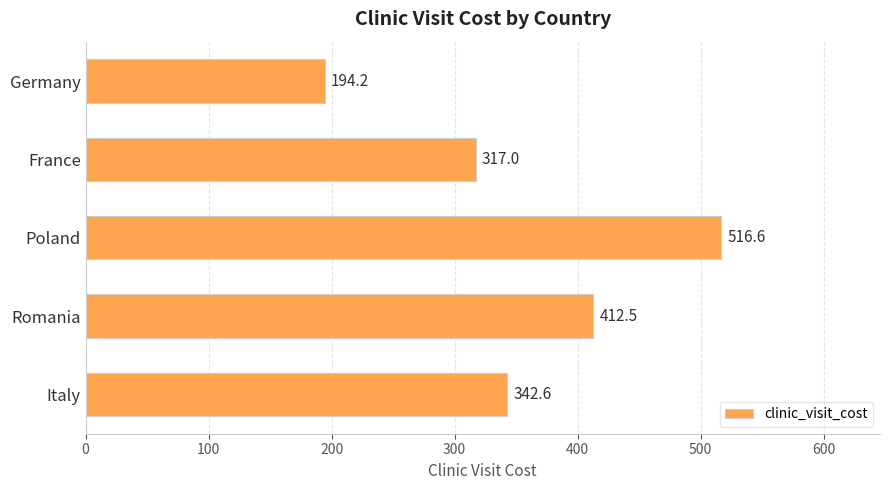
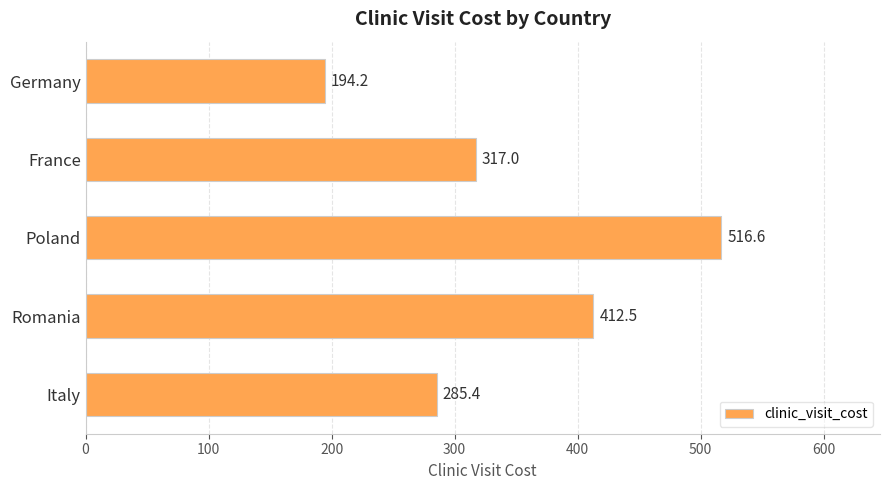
  {
    "Germany": 194.2,
    "France": 317.0,
    "Poland": 516.6,
    "Romania": 412.5,
-   "Italy": 342.6
+   "Italy": 285.4
  }
